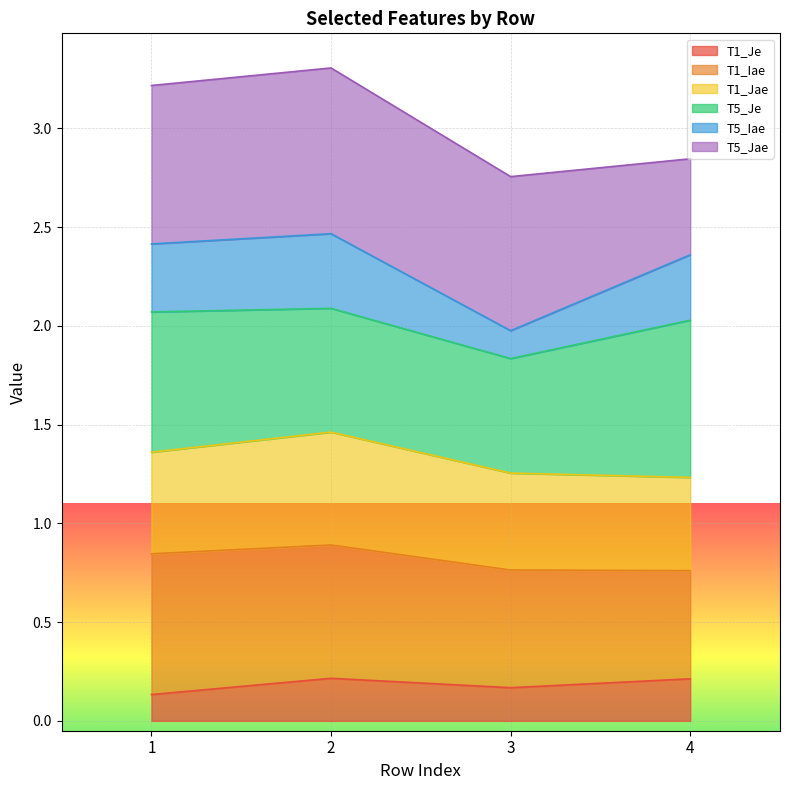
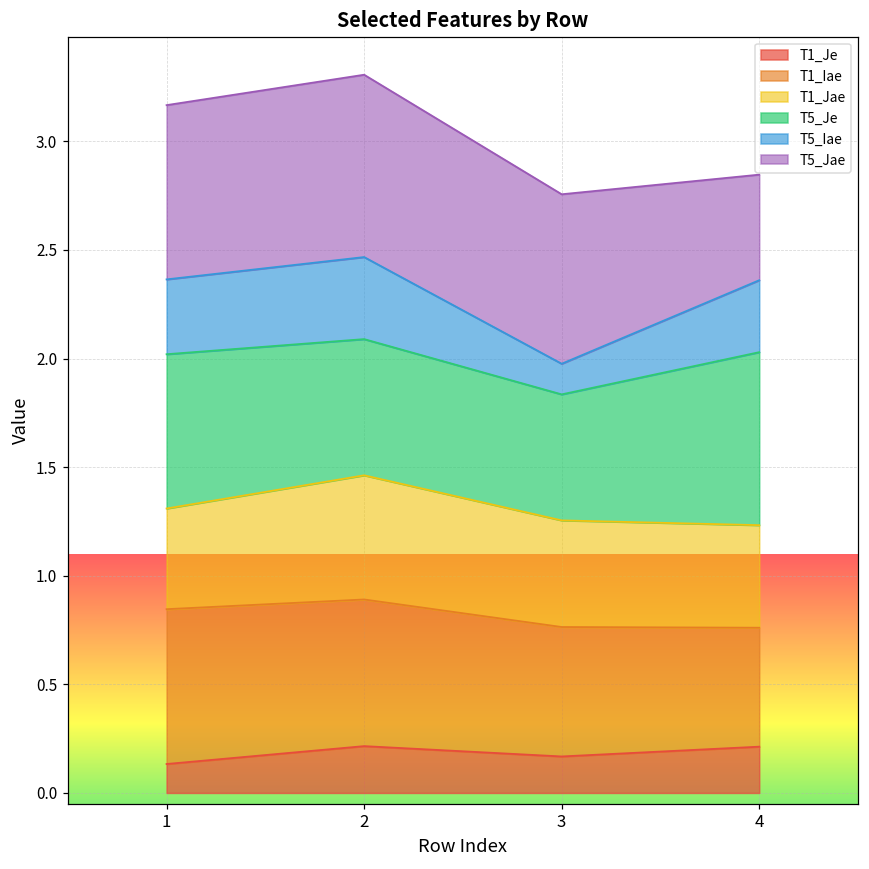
  {
    "T1_Jae": {
-     "1": 0.51,
+     "1": 0.46,
      "2": 0.57,
      "3": 0.49,
      "4": 0.47
    },
    "T5_Je": {
      "1": 0.71,
      "2": 0.63,
      "3": 0.58,
      "4": 0.80
    },
    "T5_Iae": {
      "1": 0.34,
      "2": 0.38,
      "3": 0.14,
      "4": 0.33
    },
    "T5_Jae": {
      "1": 0.80,
      "2": 0.84,
      "3": 0.78
    }
  }
